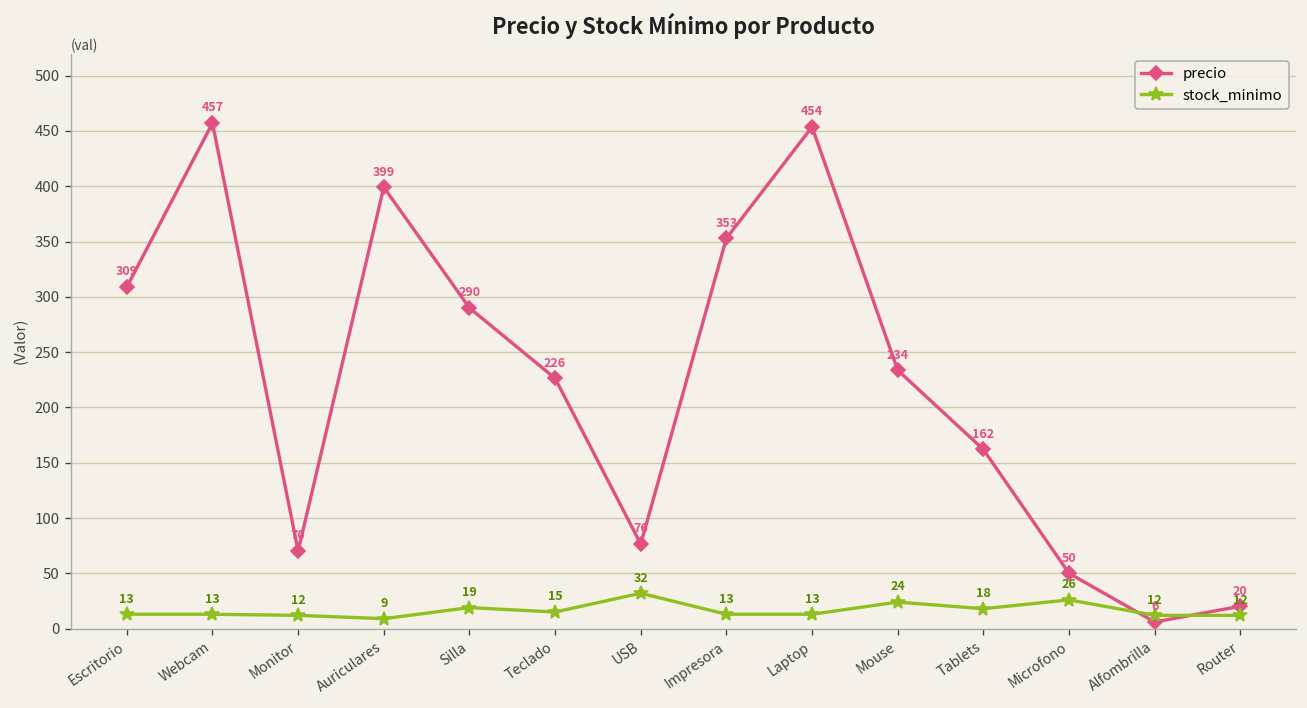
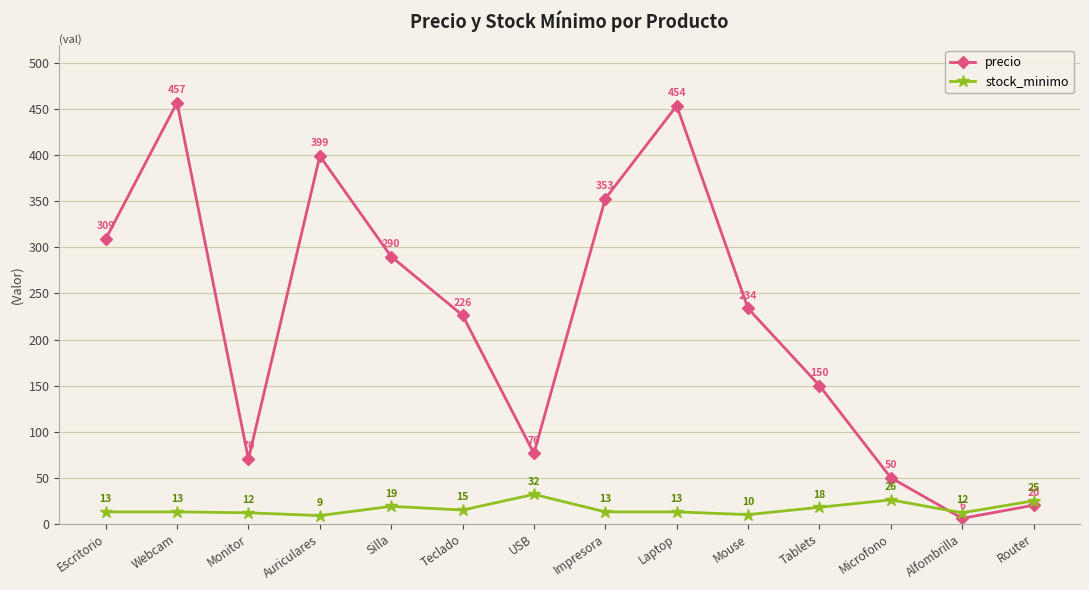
  {
    "precio": {
      "Escritorio": 309,
      "Webcam": 457,
      "Monitor": 70,
      "Auriculares": 399,
      "Silla": 290,
      "Teclado": 226,
      "USB": 76,
      "Impresora": 353,
      "Laptop": 454,
      "Mouse": 234,
-     "Tablets": 162,
+     "Tablets": 150,
      "Microfono": 50
    },
    "stock_minimo": {
      "Escritorio": 13,
      "Webcam": 13,
      "Monitor": 12,
      "Auriculares": 9,
      "Silla": 19,
      "Teclado": 15,
      "USB": 32,
      "Impresora": 13,
      "Laptop": 13,
-     "Mouse": 24,
+     "Mouse": 10,
      "Tablets": 18,
      "Microfono": 26,
-     "Router": 12
+     "Router": 25
    }
  }
